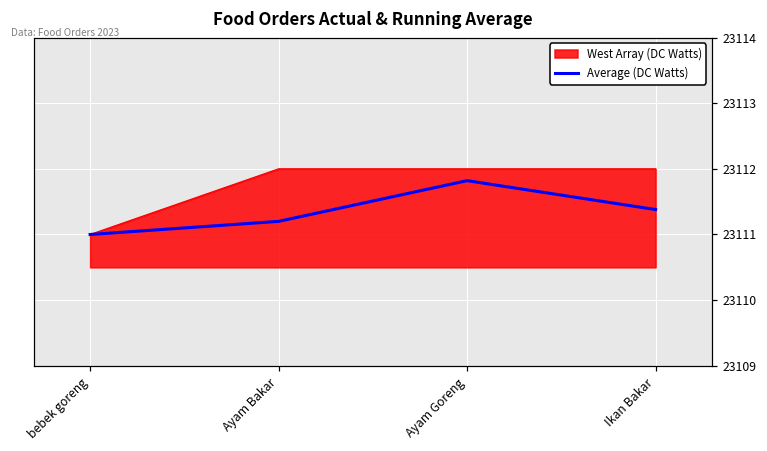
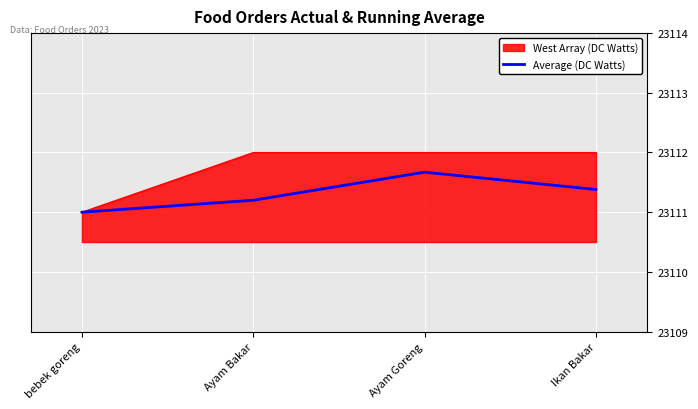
  {
    "West Array (DC Watts)": {
      "Ayam Bakar": 23112.0,
      "Ayam Goreng": 23112.0,
      "Ikan Bakar": 23112.0
    },
    "Average (DC Watts)": {
      "Ayam Bakar": 23111.2,
-     "Ayam Goreng": 23111.8,
+     "Ayam Goreng": 23111.7,
      "Ikan Bakar": 23111.4
    }
  }
